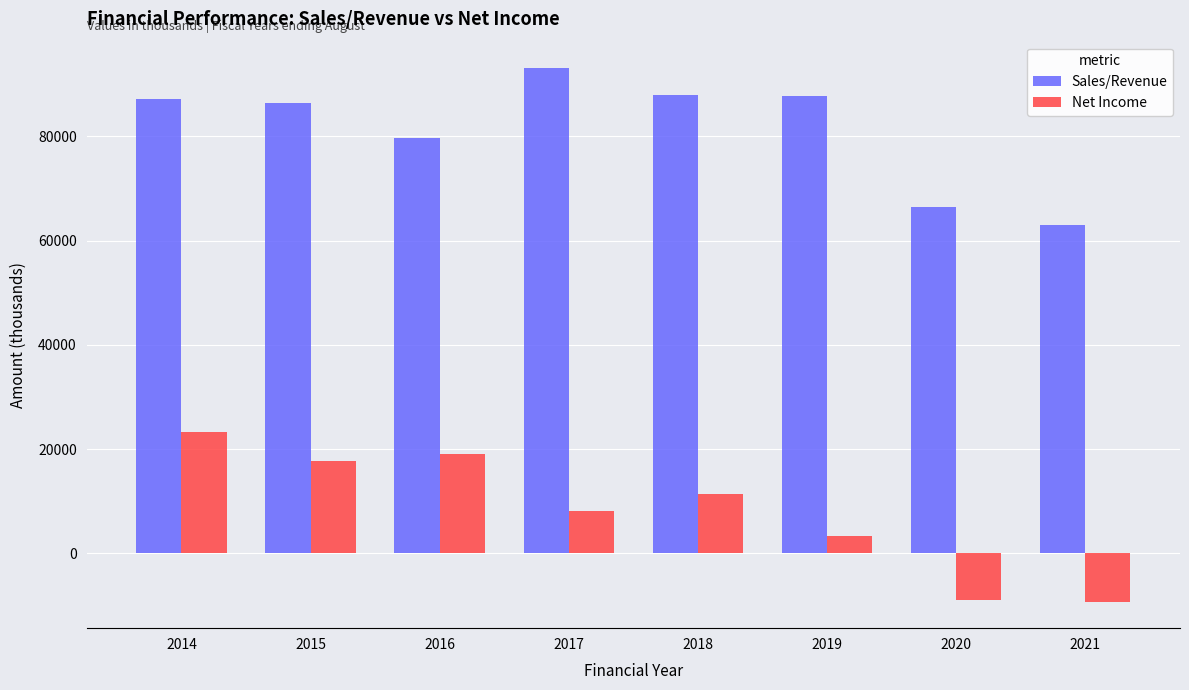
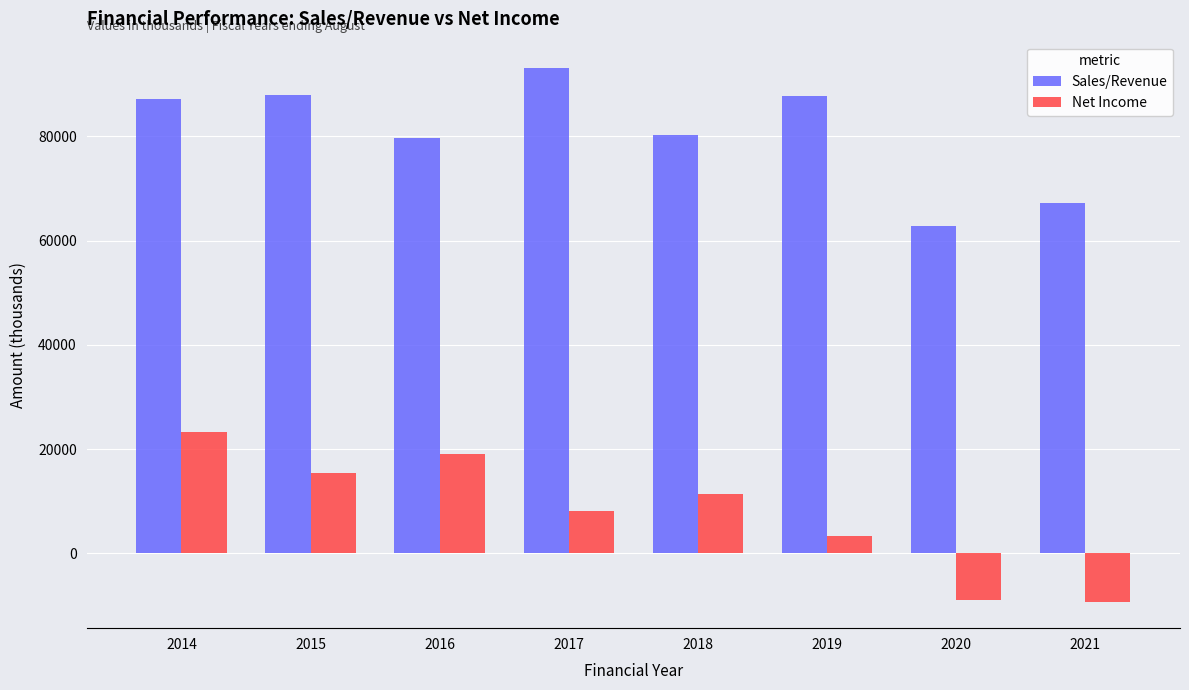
  {
    "Sales/Revenue": {
      "2014": 87000,
-     "2015": 86000,
+     "2015": 88000,
      "2016": 80000,
      "2017": 93000,
-     "2018": 88000,
+     "2018": 80000,
      "2019": 88000,
-     "2020": 66000,
-     "2021": 63000
+     "2020": 63000,
+     "2021": 67000
    },
    "Net Income": {
      "2014": 23000,
-     "2015": 18000,
+     "2015": 15000,
      "2016": 19000,
      "2017": 8000,
      "2018": 11000,
      "2019": 3000,
      "2020": -9000,
      "2021": -9000
    }
  }
